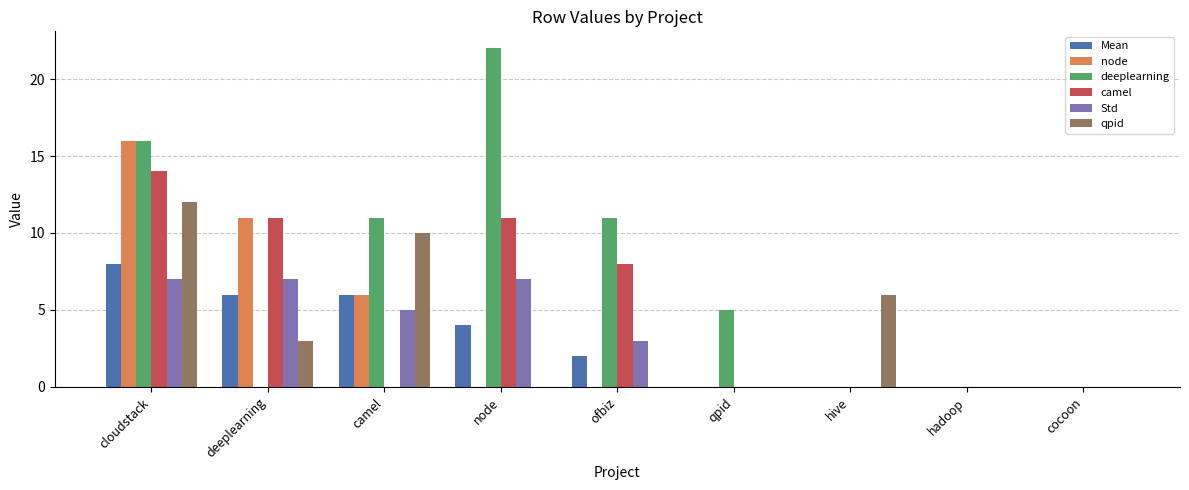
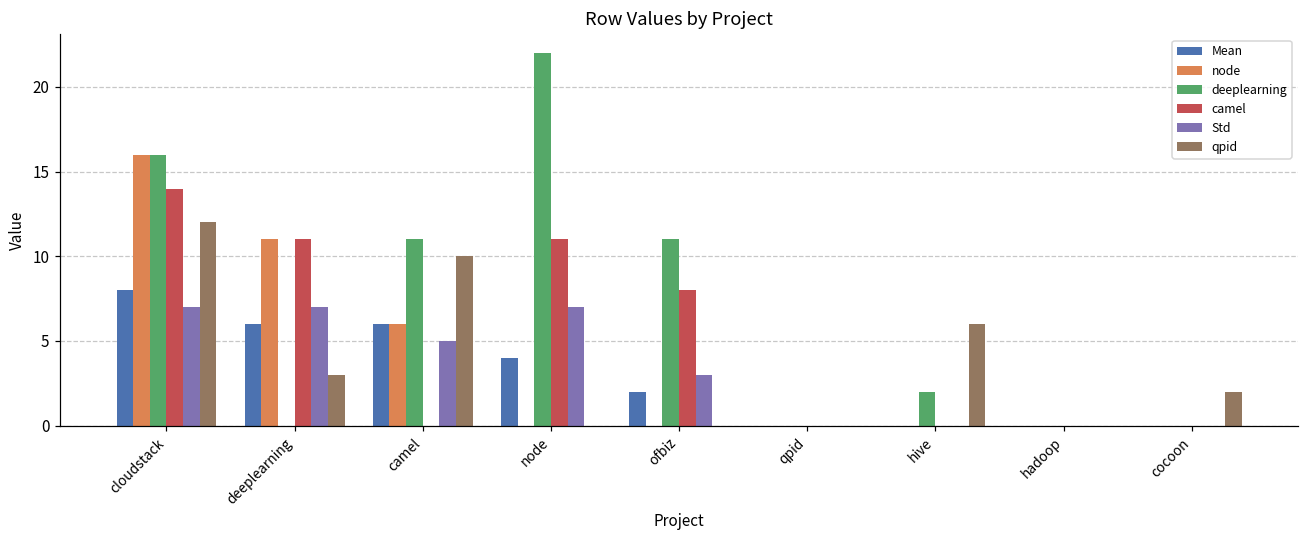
  {
    "deeplearning": {
      "cloudstack": 16,
      "deeplearning": 0,
      "camel": 11,
      "node": 22,
      "ofbiz": 11,
-     "qpid": 5,
-     "hive": 0,
+     "qpid": 0,
+     "hive": 2,
      "hadoop": 0,
      "cocoon": 0
    },
    "qpid": {
      "cloudstack": 12,
      "deeplearning": 3,
      "camel": 10,
      "node": 0,
      "ofbiz": 0,
      "qpid": 0,
      "hive": 6,
      "hadoop": 0,
-     "cocoon": 0
+     "cocoon": 2
    }
  }
